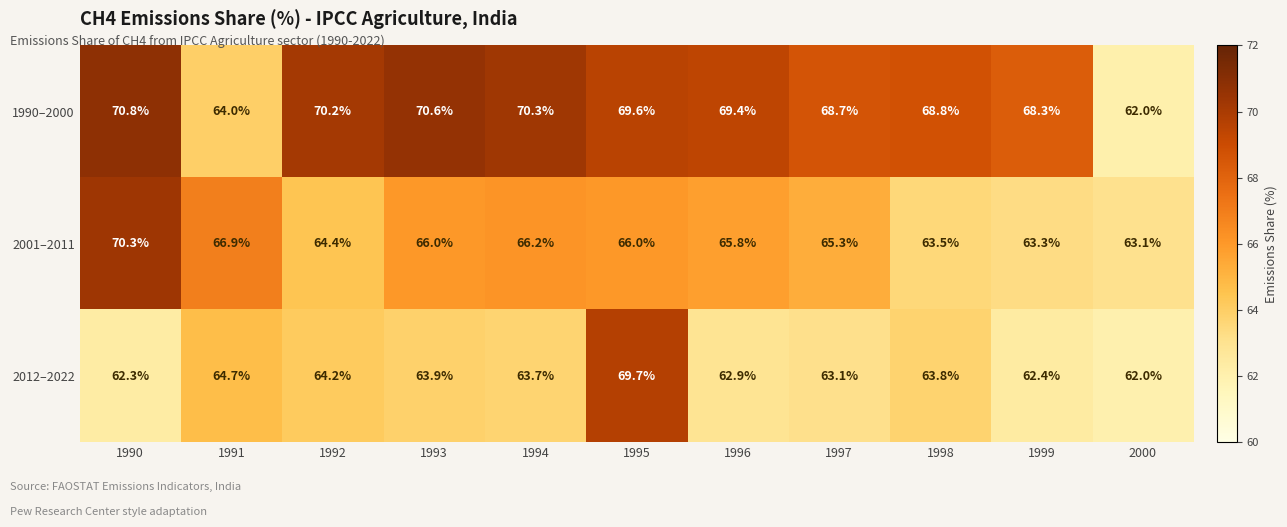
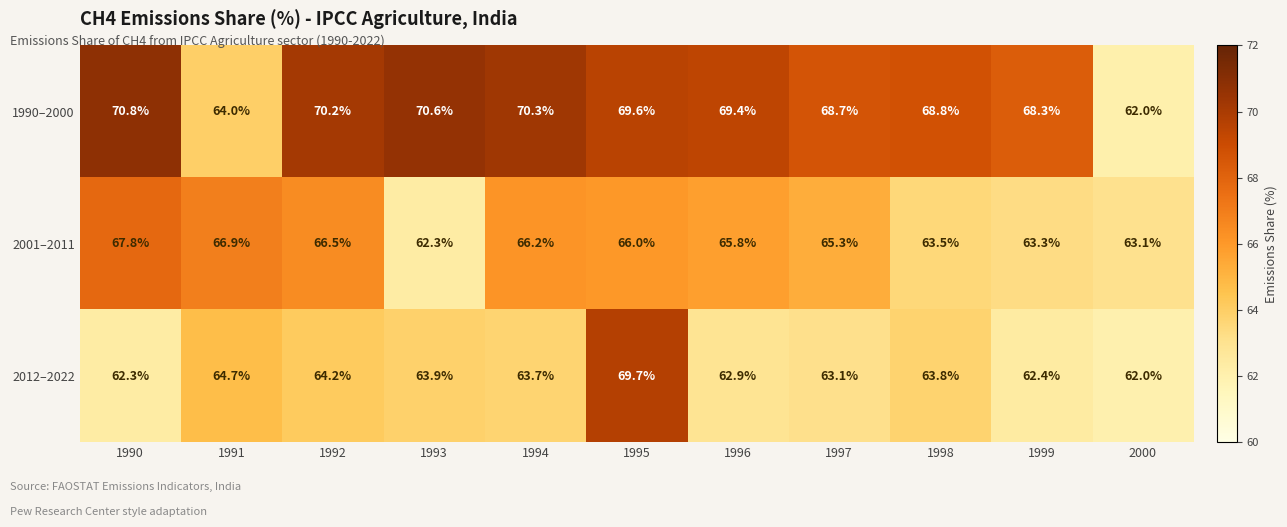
  {
    "1990–2000": {
      "1990": "70.8%",
      "1991": "64.0%",
      "1992": "70.2%",
      "1993": "70.6%",
      "1994": "70.3%",
      "1995": "69.6%",
      "1996": "69.4%",
      "1997": "68.7%",
      "1998": "68.8%",
      "1999": "68.3%",
      "2000": "62.0%"
    },
    "2001–2011": {
-     "1990": "70.3%",
+     "1990": "67.8%",
      "1991": "66.9%",
-     "1992": "64.4%",
-     "1993": "66.0%",
+     "1992": "66.5%",
+     "1993": "62.3%",
      "1994": "66.2%",
      "1995": "66.0%",
      "1996": "65.8%",
      "1997": "65.3%",
      "1998": "63.5%",
      "1999": "63.3%",
      "2000": "63.1%"
    },
    "2012–2022": {
      "1990": "62.3%",
      "1991": "64.7%",
      "1992": "64.2%",
      "1993": "63.9%",
      "1994": "63.7%",
      "1995": "69.7%",
      "1996": "62.9%",
      "1997": "63.1%",
      "1998": "63.8%",
      "1999": "62.4%",
      "2000": "62.0%"
    }
  }
